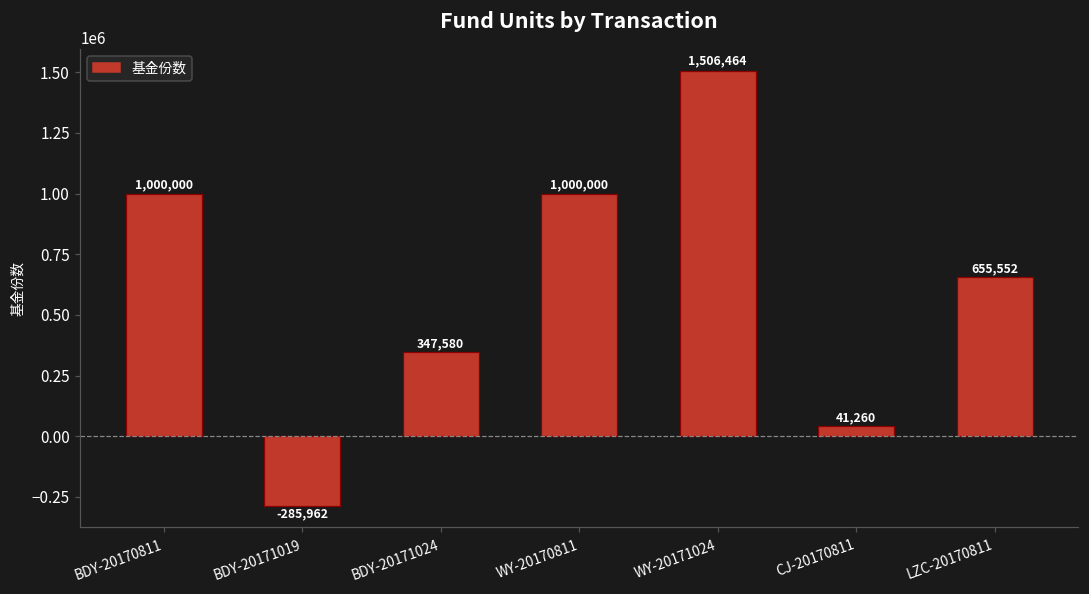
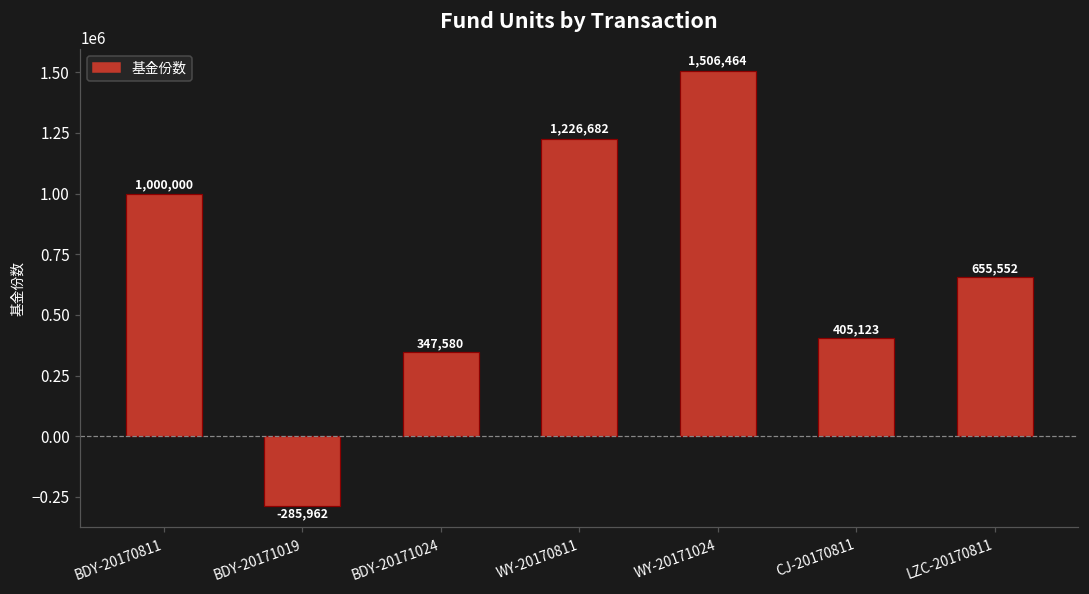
  {
    "BDY-20170811": "1,000,000",
    "BDY-20171019": "-285,962",
    "BDY-20171024": "347,580",
-   "WY-20170811": "1,000,000",
+   "WY-20170811": "1,226,682",
    "WY-20171024": "1,506,464",
-   "CJ-20170811": "41,260",
+   "CJ-20170811": "405,123",
    "LZC-20170811": "655,552"
  }
